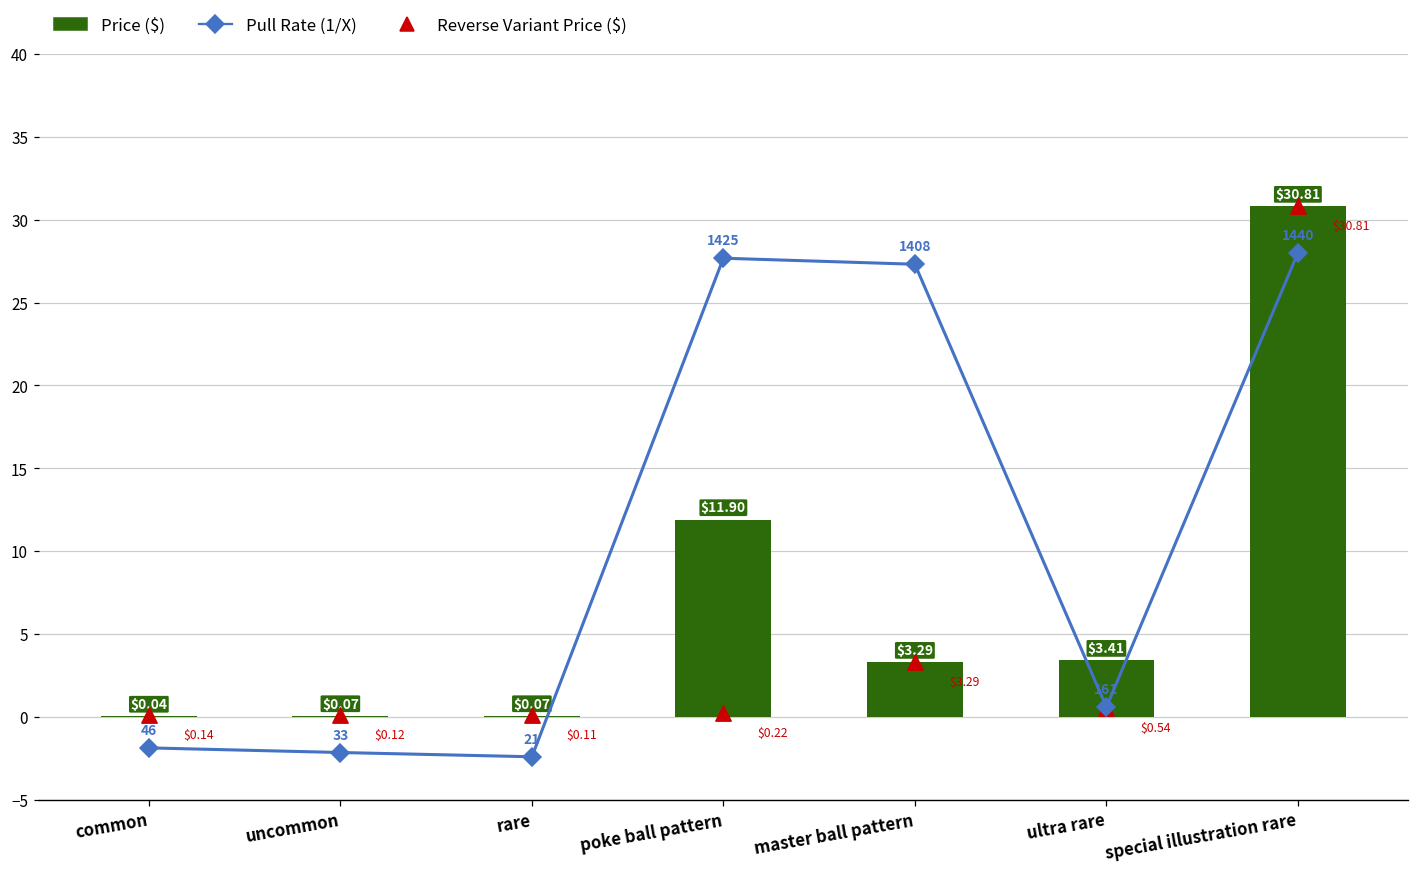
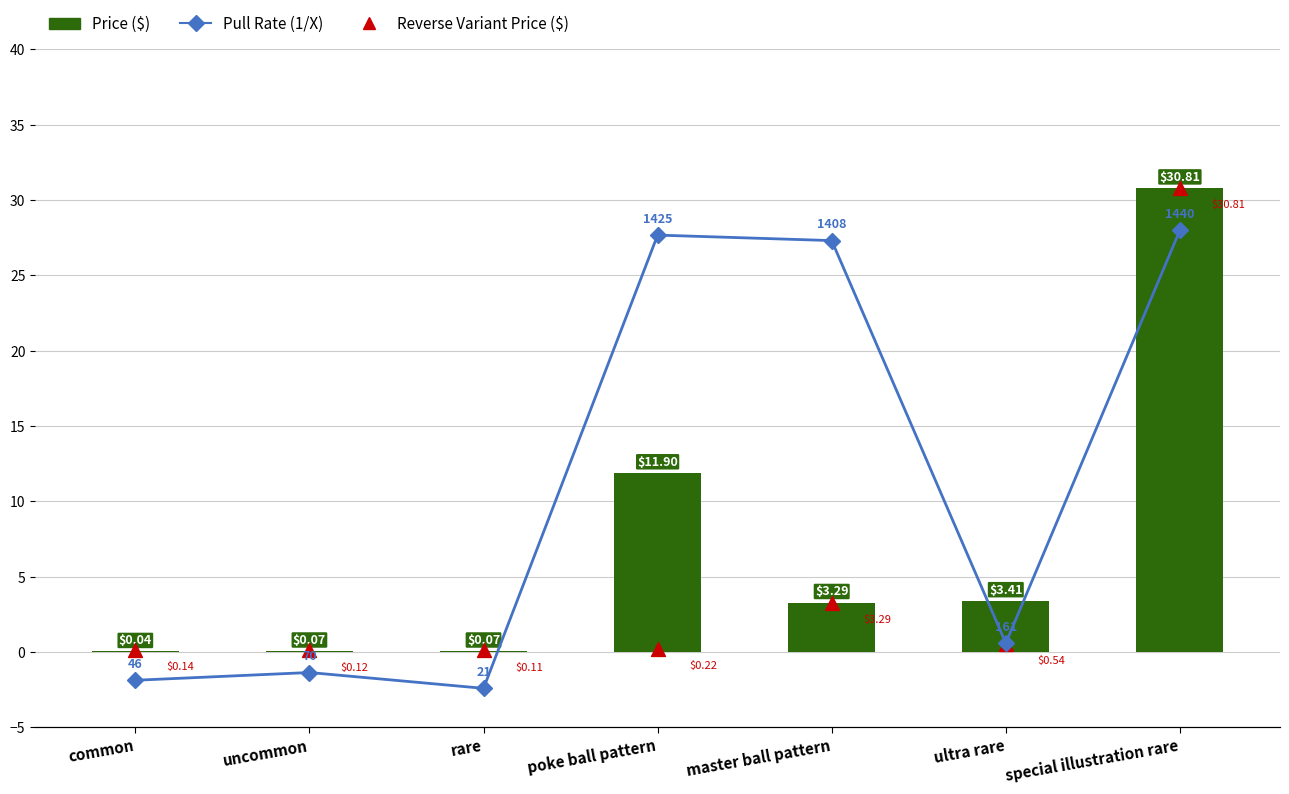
  {
    "Pull Rate (1/X)": {
      "common": 46,
-     "uncommon": 33,
+     "uncommon": 70,
      "rare": 21,
      "poke ball pattern": 1425,
      "master ball pattern": 1408,
      "ultra rare": 161,
      "special illustration rare": 1440
    }
  }
